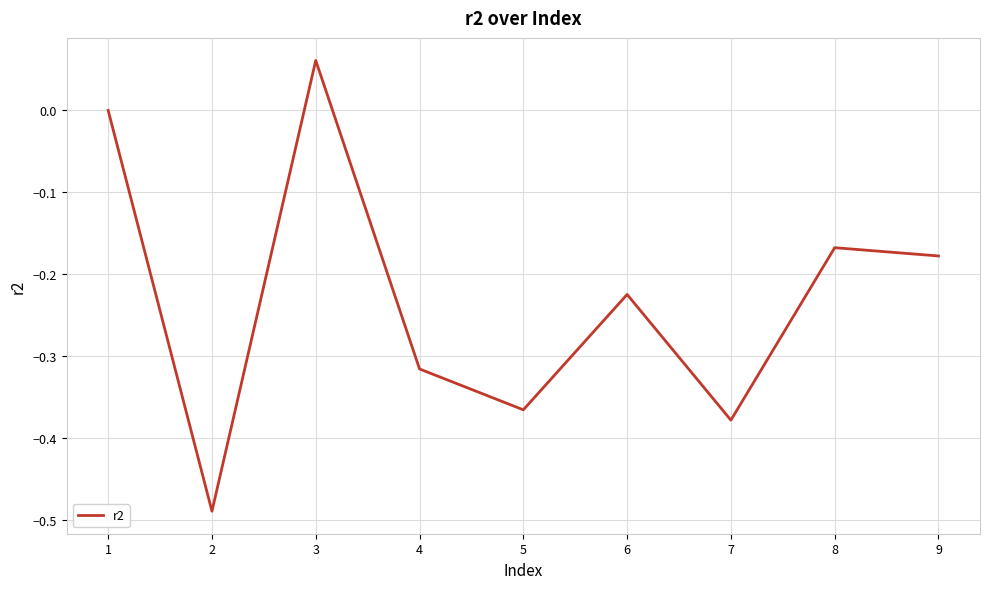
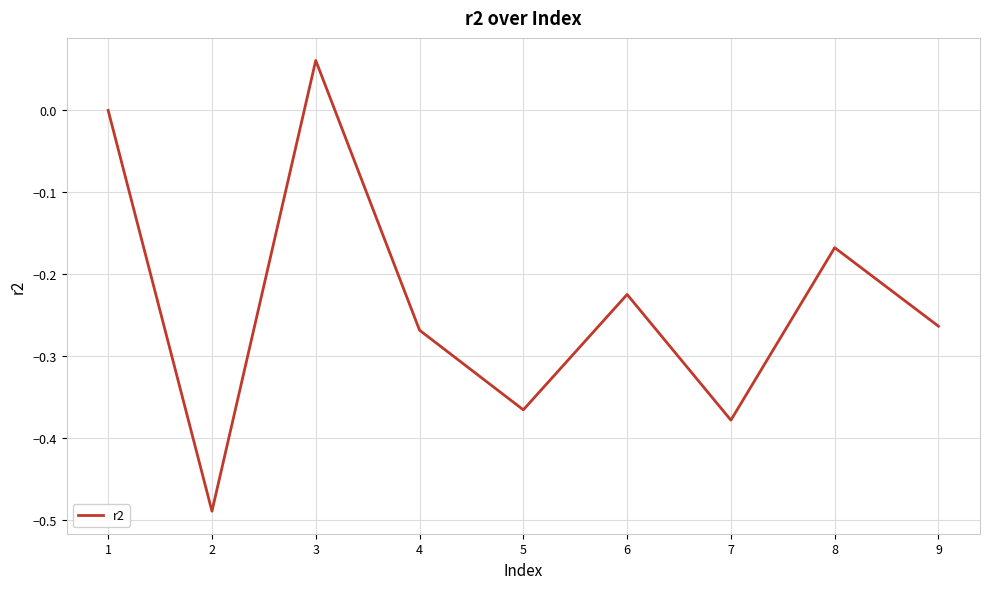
  {
    "1": 0.00,
    "2": -0.49,
    "3": 0.06,
-   "4": -0.32,
+   "4": -0.27,
    "5": -0.37,
    "6": -0.22,
    "7": -0.38,
    "8": -0.17,
-   "9": -0.18
+   "9": -0.26
  }
